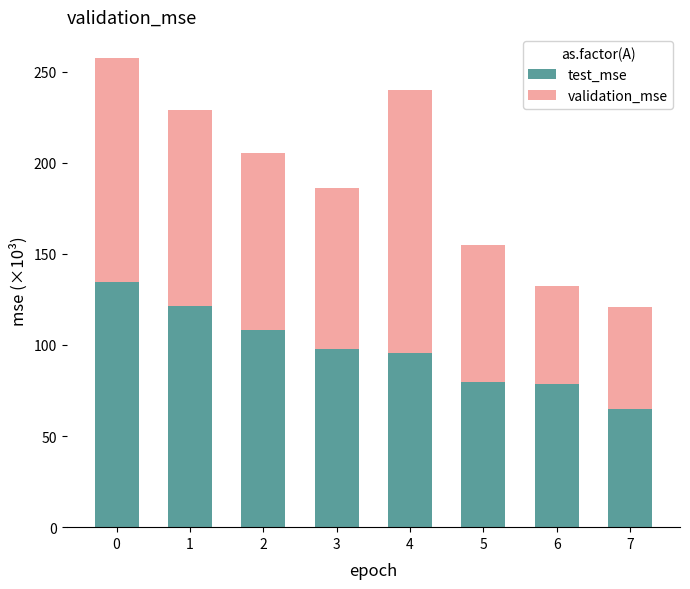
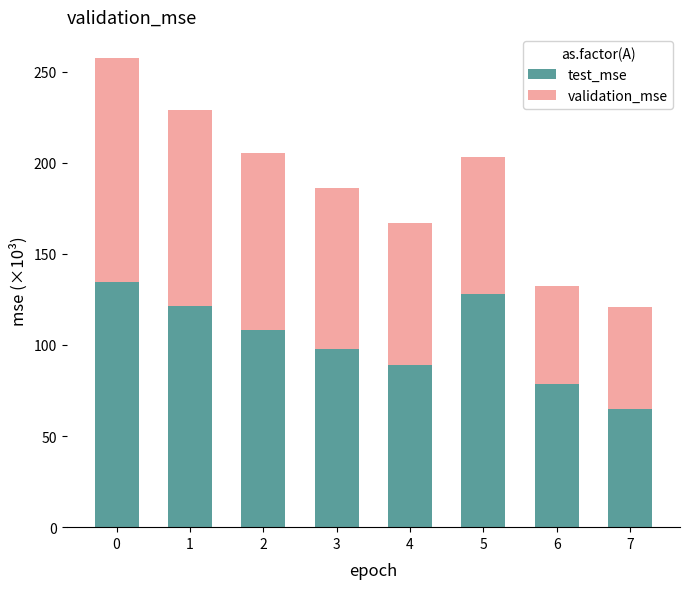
  {
    "test_mse": {
      "0": 135,
      "1": 121,
      "2": 108,
      "3": 98,
-     "4": 96,
-     "5": 80,
+     "4": 89,
+     "5": 128,
      "6": 79,
      "7": 65
    },
    "validation_mse": {
      "0": 123,
      "1": 107,
      "2": 97,
      "3": 88,
-     "4": 144,
+     "4": 78,
      "5": 75,
      "6": 54,
      "7": 56
    }
  }
